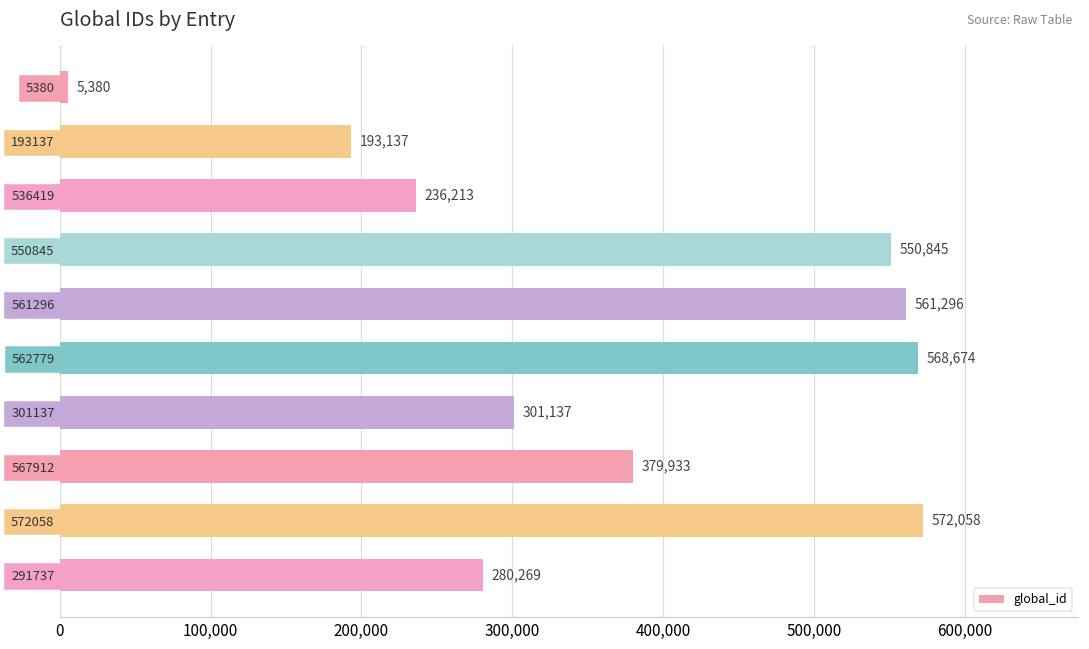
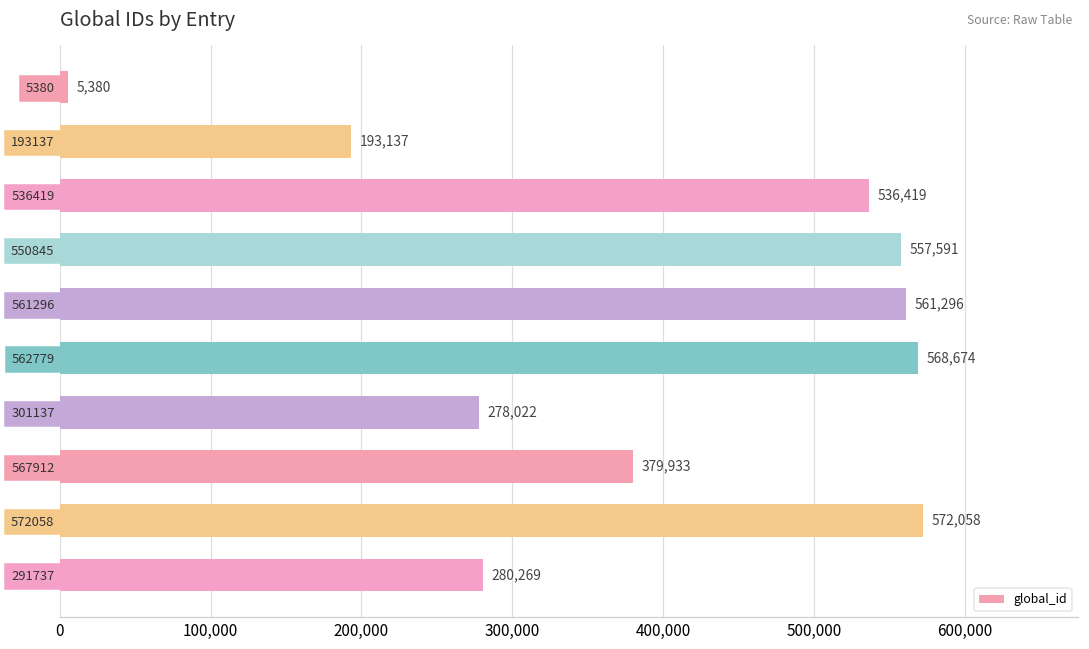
  {
    "5380": "5,380",
    "193137": "193,137",
-   "536419": "236,213",
-   "550845": "550,845",
+   "536419": "536,419",
+   "550845": "557,591",
    "561296": "561,296",
    "562779": "568,674",
-   "301137": "301,137",
+   "301137": "278,022",
    "567912": "379,933",
    "572058": "572,058",
    "291737": "280,269"
  }
